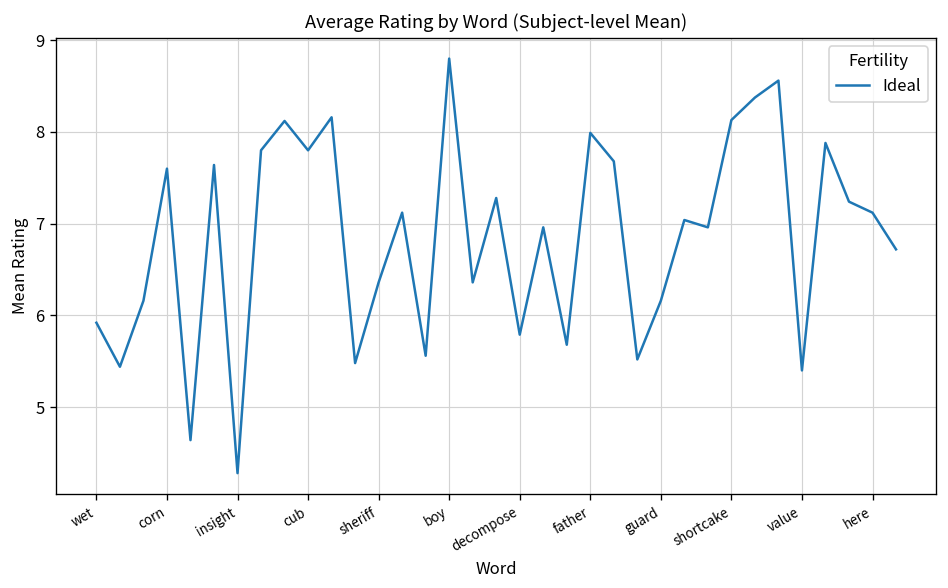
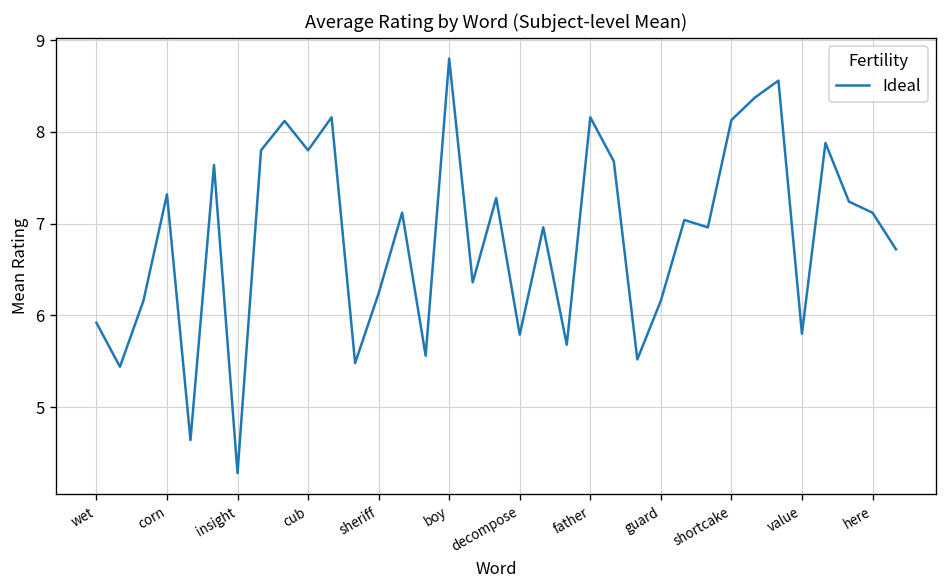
  {
    "wet": 5.9,
-   "corn": 7.6,
+   "corn": 7.3,
    "insight": 4.3,
    "cub": 7.8,
-   "sheriff": 6.4,
+   "sheriff": 6.2,
    "boy": 8.8,
    "decompose": 5.8,
-   "father": 8.0,
+   "father": 8.2,
    "guard": 6.2,
    "shortcake": 8.1,
-   "value": 5.4,
+   "value": 5.8,
    "here": 7.1
  }
